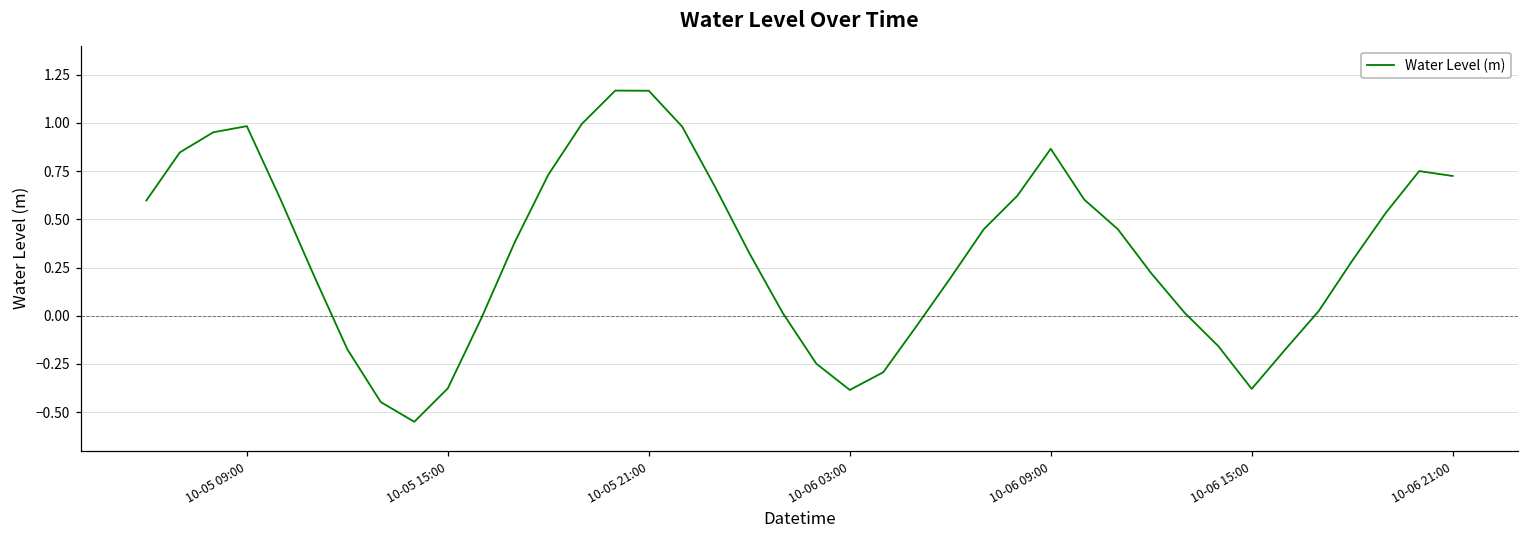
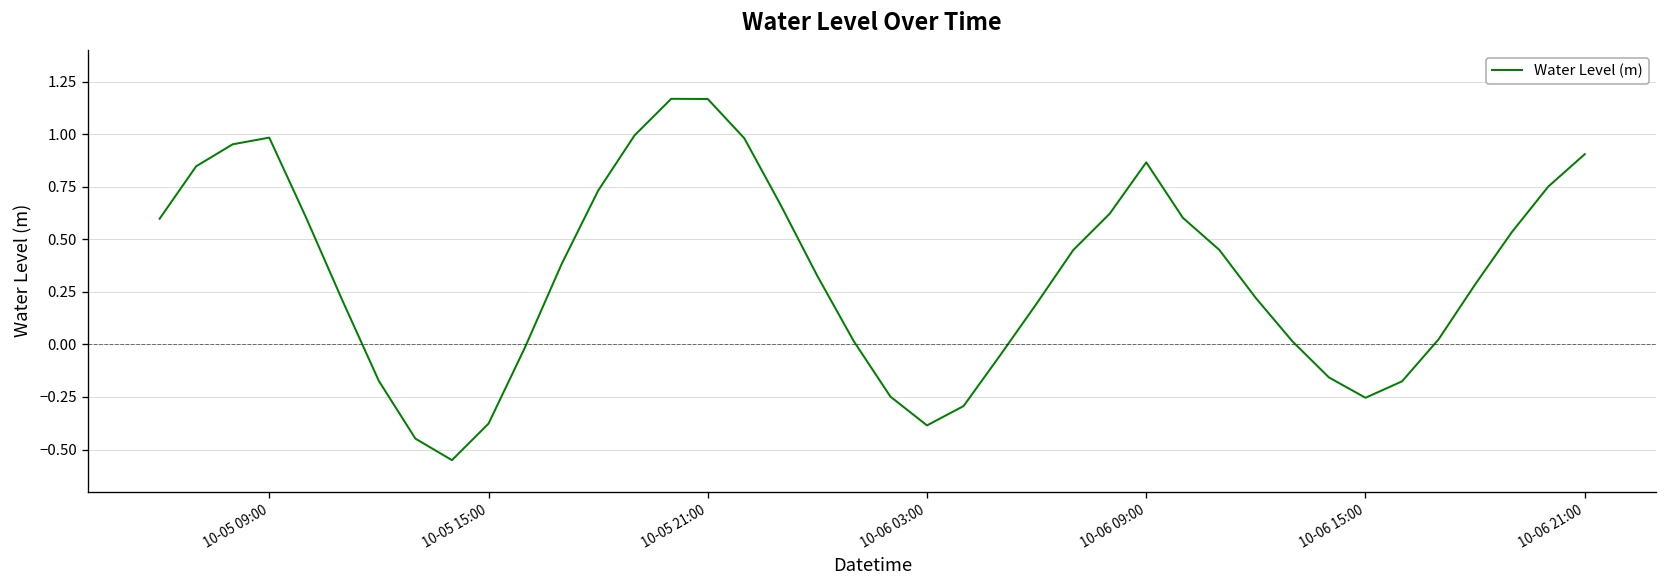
  {
    "10-05 09:00": 0.98,
    "10-05 15:00": -0.38,
    "10-05 21:00": 1.17,
    "10-06 03:00": -0.39,
    "10-06 09:00": 0.87,
-   "10-06 15:00": -0.38,
-   "10-06 21:00": 0.72
+   "10-06 15:00": -0.25,
+   "10-06 21:00": 0.90
  }
